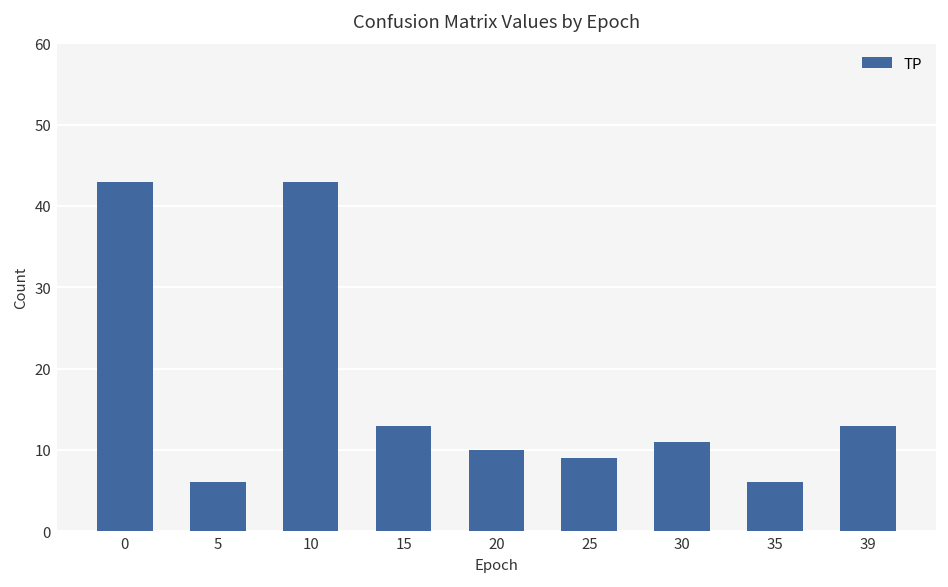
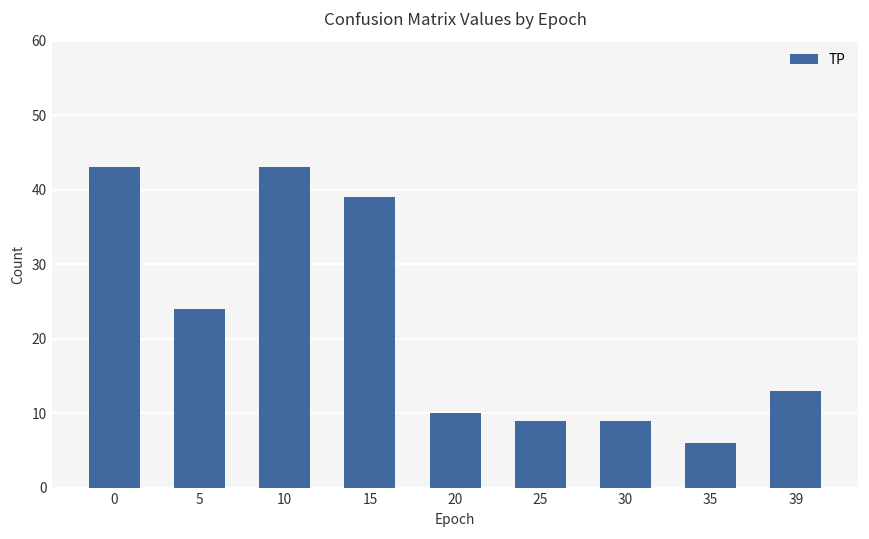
  {
    "0": 43,
-   "5": 6,
+   "5": 24,
    "10": 43,
-   "15": 13,
+   "15": 39,
    "20": 10,
    "25": 9,
-   "30": 11,
+   "30": 9,
    "35": 6,
    "39": 13
  }
